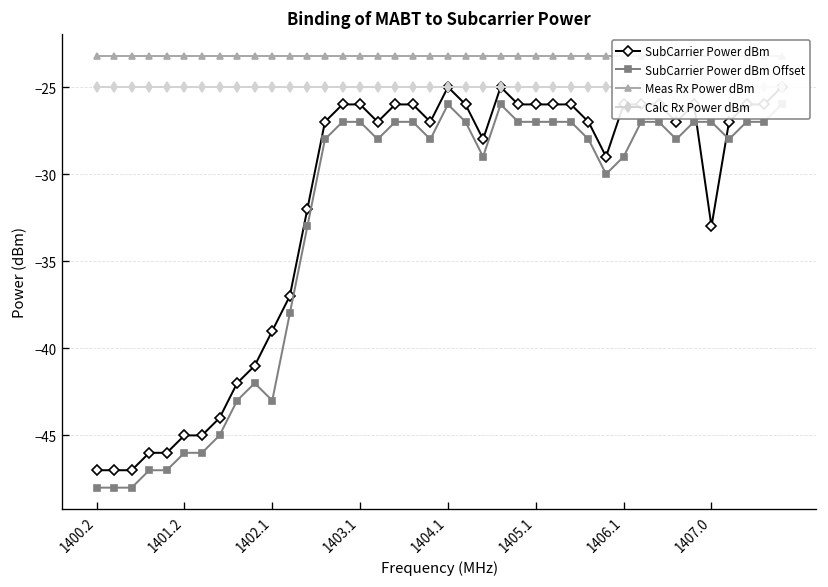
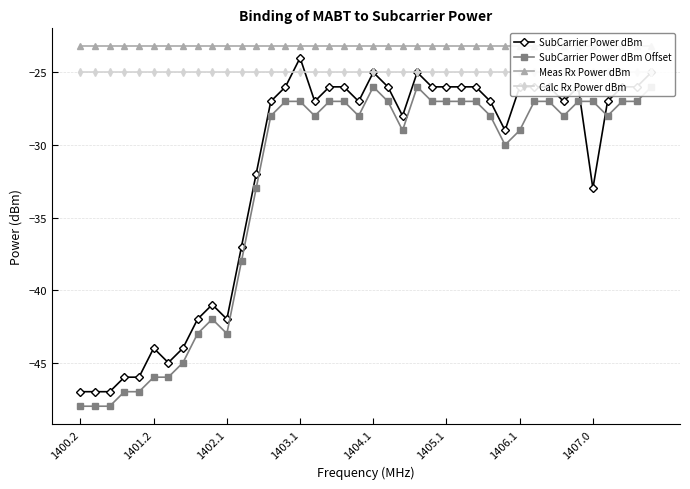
  {
    "SubCarrier Power dBm": {
      "1400.2": -47,
-     "1401.2": -45,
-     "1402.1": -39,
-     "1403.1": -26,
+     "1401.2": -44,
+     "1402.1": -42,
+     "1403.1": -24,
      "1405.1": -26,
      "1407.0": -33
    },
    "SubCarrier Power dBm Offset": {
      "1400.2": -48,
      "1401.2": -46,
      "1402.1": -43,
      "1403.1": -27,
      "1404.1": -26,
      "1405.1": -27,
      "1406.1": -29,
      "1407.0": -27
    },
    "Meas Rx Power dBm": {
      "1400.2": -23.2,
      "1401.2": -23.2,
      "1402.1": -23.2,
      "1403.1": -23.2,
      "1404.1": -23.2,
      "1405.1": -23.2
    },
    "Calc Rx Power dBm": {
      "1400.2": -25,
      "1401.2": -25,
      "1402.1": -25,
      "1403.1": -25,
      "1405.1": -25
    }
  }
